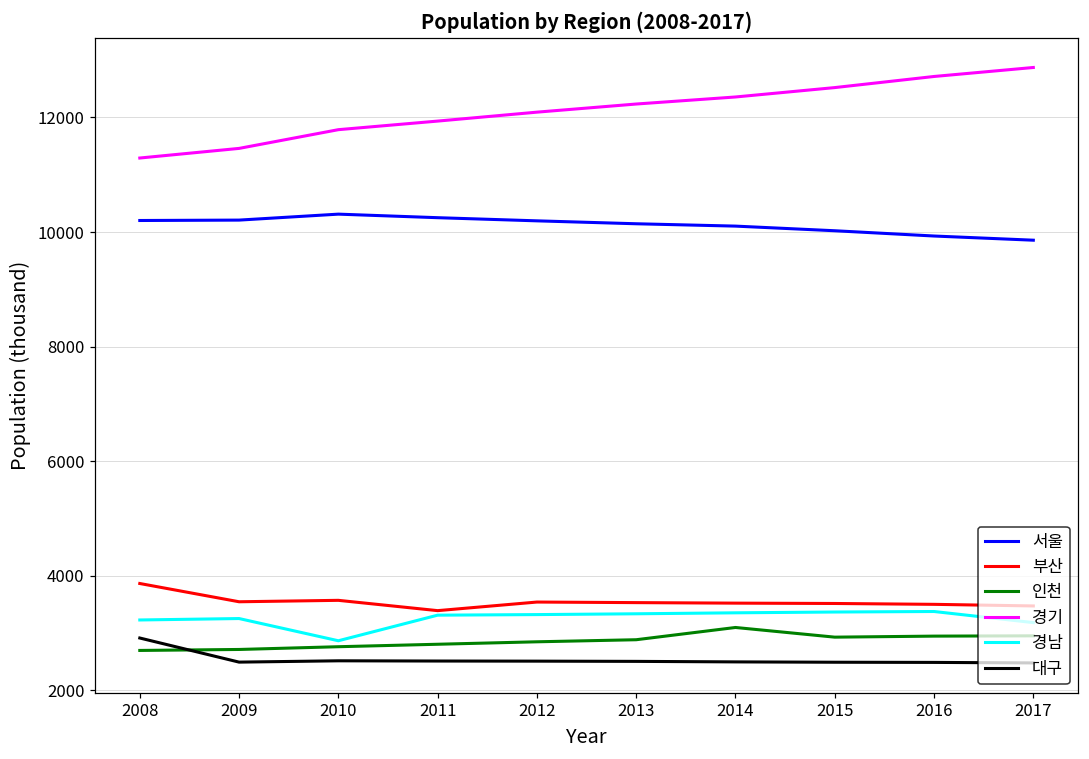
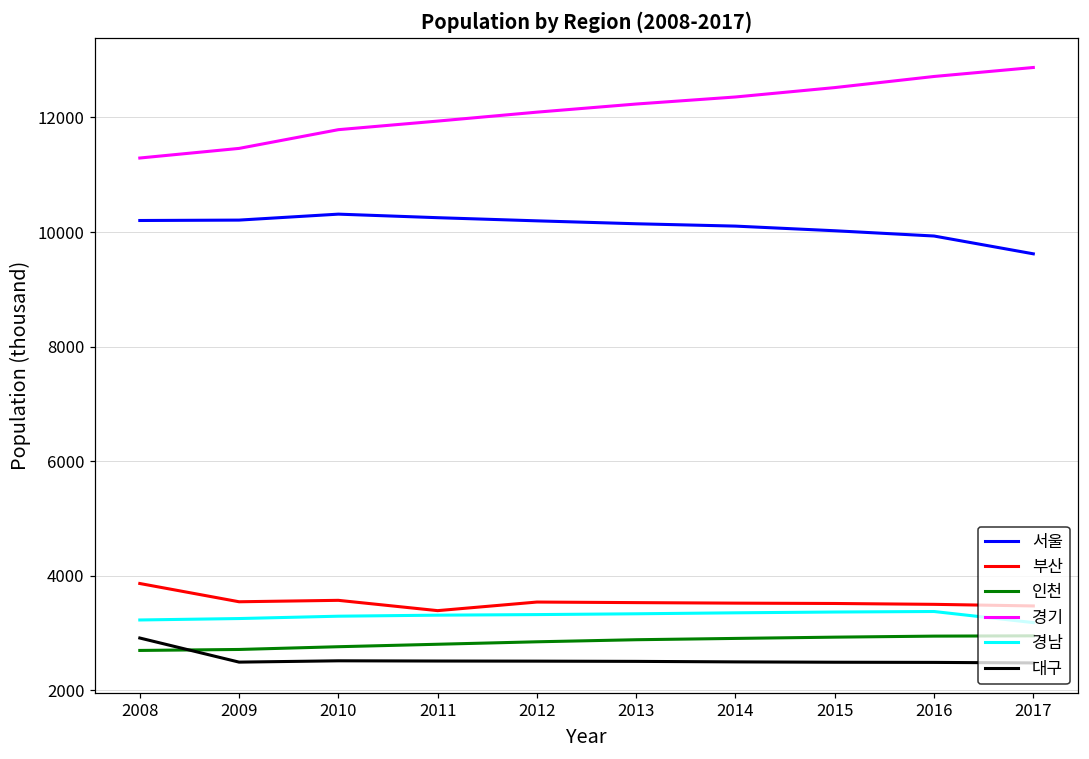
  {
    "서울": {
      "2008": 10200,
      "2009": 10200,
      "2010": 10300,
      "2011": 10300,
      "2012": 10200,
      "2013": 10100,
      "2014": 10100,
      "2015": 10000,
      "2016": 9900,
-     "2017": 9900
+     "2017": 9600
    },
    "부산": {
      "2008": 3900,
      "2009": 3500,
      "2010": 3600,
      "2011": 3400,
      "2012": 3500,
      "2013": 3500,
      "2014": 3500,
      "2015": 3500,
      "2016": 3500
    },
    "인천": {
      "2008": 2700,
      "2009": 2700,
      "2010": 2800,
      "2011": 2800,
      "2012": 2800,
      "2013": 2900,
-     "2014": 3100,
+     "2014": 2900,
      "2015": 2900,
      "2016": 2900
    },
    "경기": {
      "2008": 11300,
      "2009": 11500,
      "2010": 11800,
      "2011": 11900,
      "2012": 12100,
      "2013": 12200,
      "2014": 12400,
      "2015": 12500,
      "2016": 12700,
      "2017": 12900
    },
    "경남": {
      "2008": 3200,
      "2009": 3300,
-     "2010": 2900,
+     "2010": 3300,
      "2011": 3300,
      "2012": 3300,
      "2013": 3300,
      "2014": 3400,
      "2015": 3400,
      "2016": 3400
    },
    "대구": {
      "2008": 2900,
      "2009": 2500,
      "2010": 2500,
      "2011": 2500,
      "2012": 2500,
      "2013": 2500,
      "2014": 2500,
      "2015": 2500,
      "2016": 2500
    }
  }
